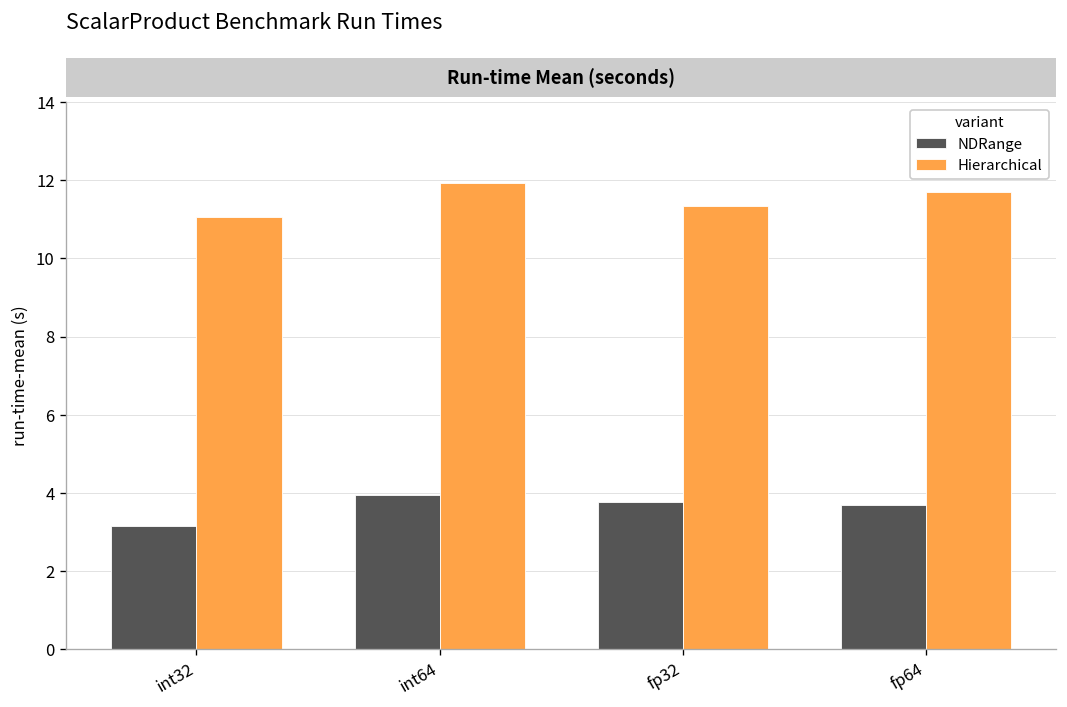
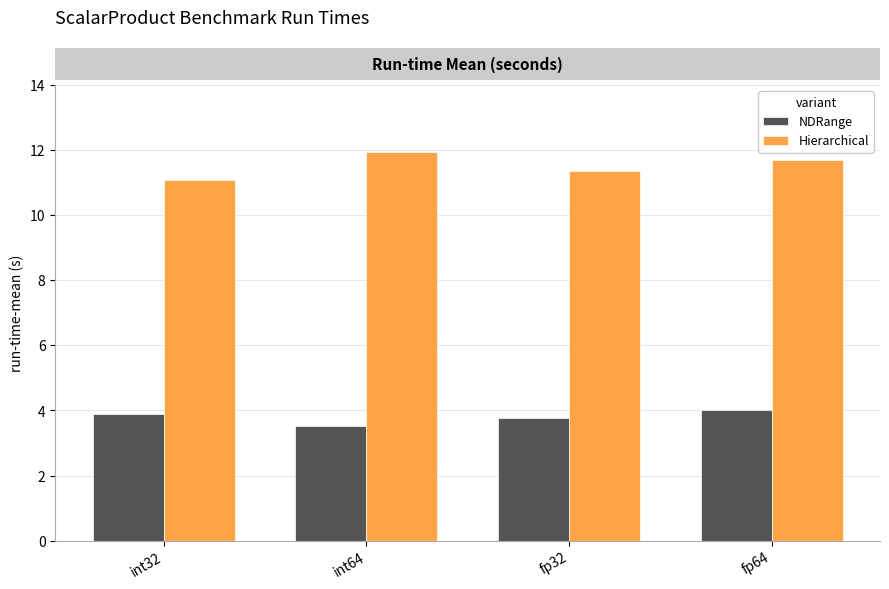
  {
    "NDRange": {
-     "int32": 3.2,
-     "int64": 4.0,
+     "int32": 3.9,
+     "int64": 3.5,
      "fp32": 3.8,
-     "fp64": 3.7
+     "fp64": 4.0
    },
    "Hierarchical": {
      "int32": 11.1,
      "int64": 11.9,
      "fp32": 11.3,
      "fp64": 11.7
    }
  }
